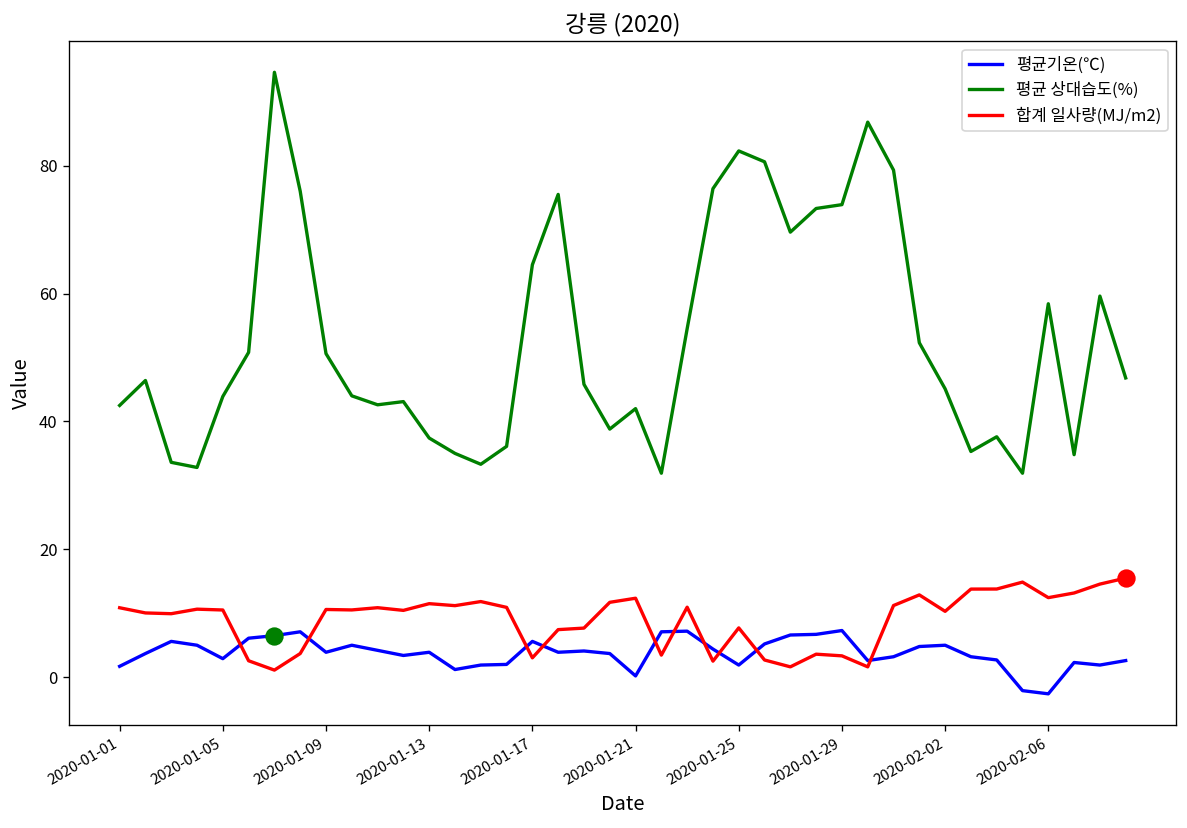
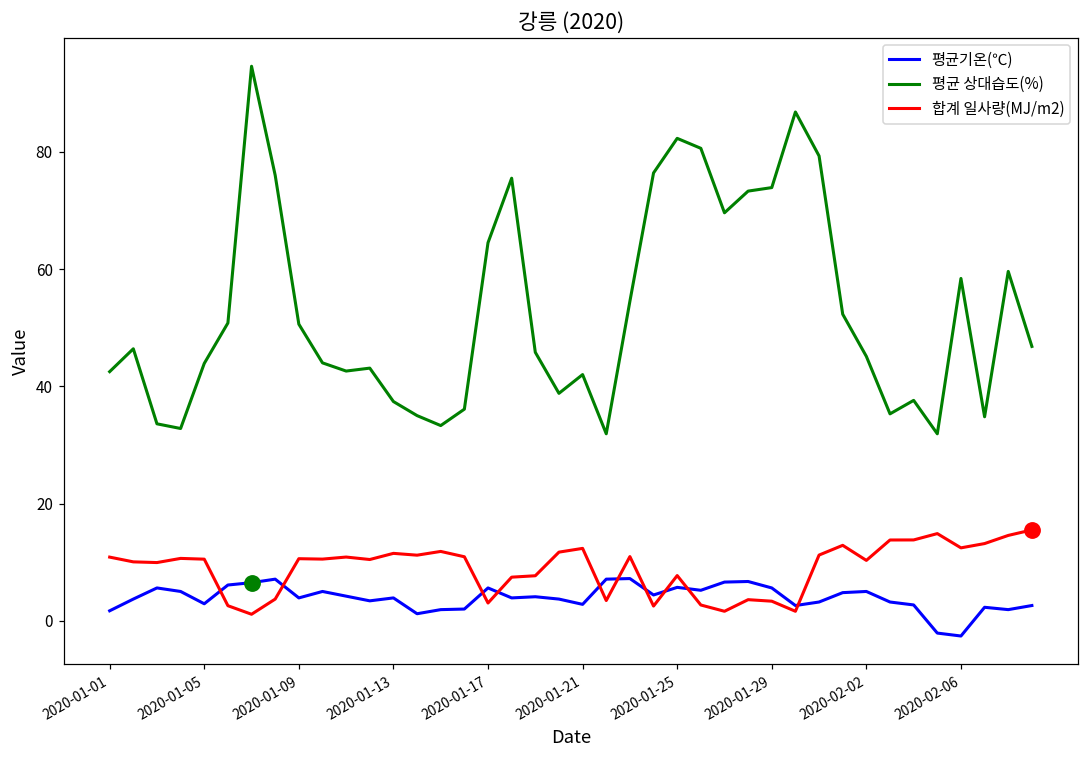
  {
    "평균기온(℃)": {
      "2020-01-01": 2,
      "2020-01-05": 3,
      "2020-01-09": 4,
      "2020-01-13": 4,
      "2020-01-17": 6,
-     "2020-01-21": 0,
-     "2020-01-25": 2,
-     "2020-01-29": 7,
+     "2020-01-21": 3,
+     "2020-01-25": 6,
+     "2020-01-29": 6,
      "2020-02-02": 5,
      "2020-02-06": -3
    }
  }
